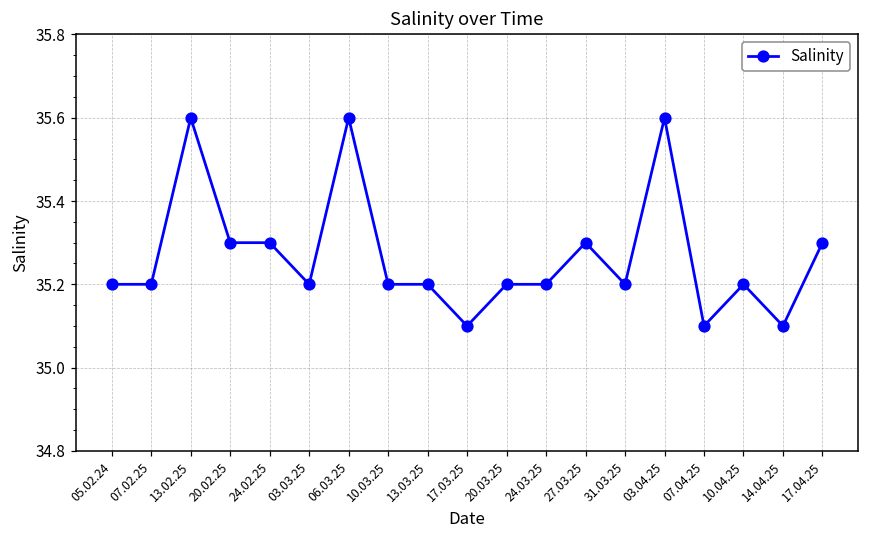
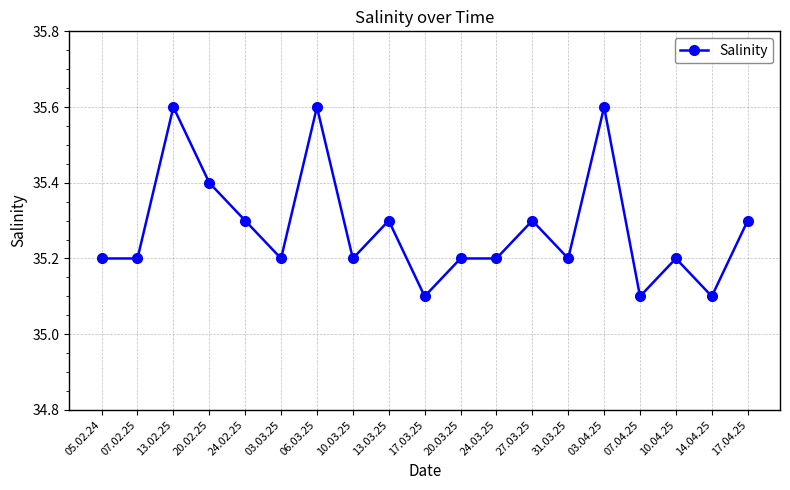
  {
    "05.02.24": 35.2,
    "07.02.25": 35.2,
    "13.02.25": 35.6,
-   "20.02.25": 35.3,
+   "20.02.25": 35.4,
    "24.02.25": 35.3,
    "03.03.25": 35.2,
    "06.03.25": 35.6,
    "10.03.25": 35.2,
-   "13.03.25": 35.2,
+   "13.03.25": 35.3,
    "17.03.25": 35.1,
    "20.03.25": 35.2,
    "24.03.25": 35.2,
    "27.03.25": 35.3,
    "31.03.25": 35.2,
    "03.04.25": 35.6,
    "07.04.25": 35.1,
    "10.04.25": 35.2,
    "14.04.25": 35.1,
    "17.04.25": 35.3
  }
